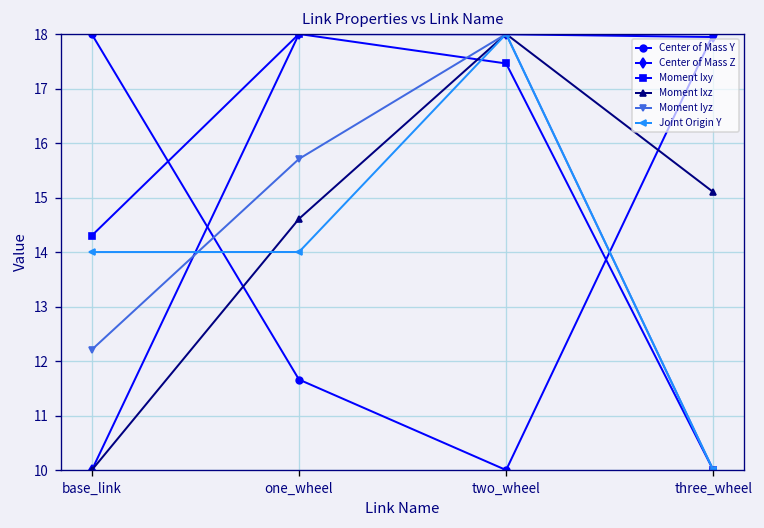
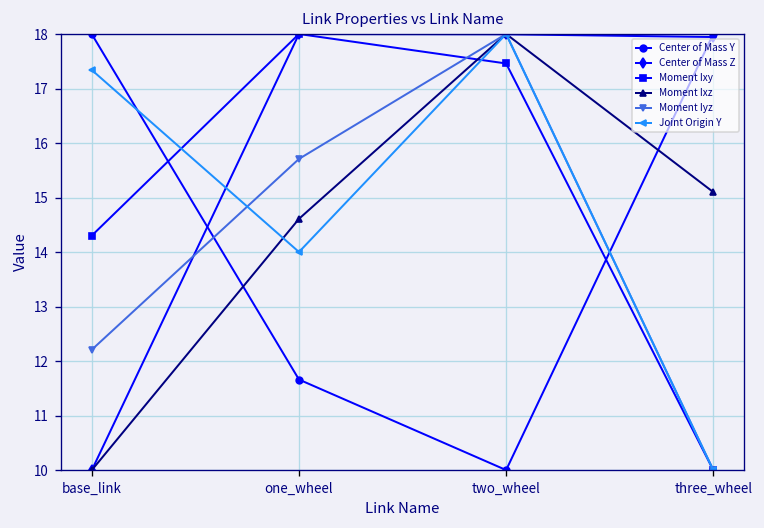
  {
    "Moment Ixz": {
      "one_wheel": 14.6,
      "three_wheel": 15.1
    },
    "Moment Iyz": {
      "base_link": 12.2,
      "one_wheel": 15.7
    },
    "Joint Origin Y": {
-     "base_link": 14.0,
+     "base_link": 17.3,
      "one_wheel": 14.0
    }
  }
